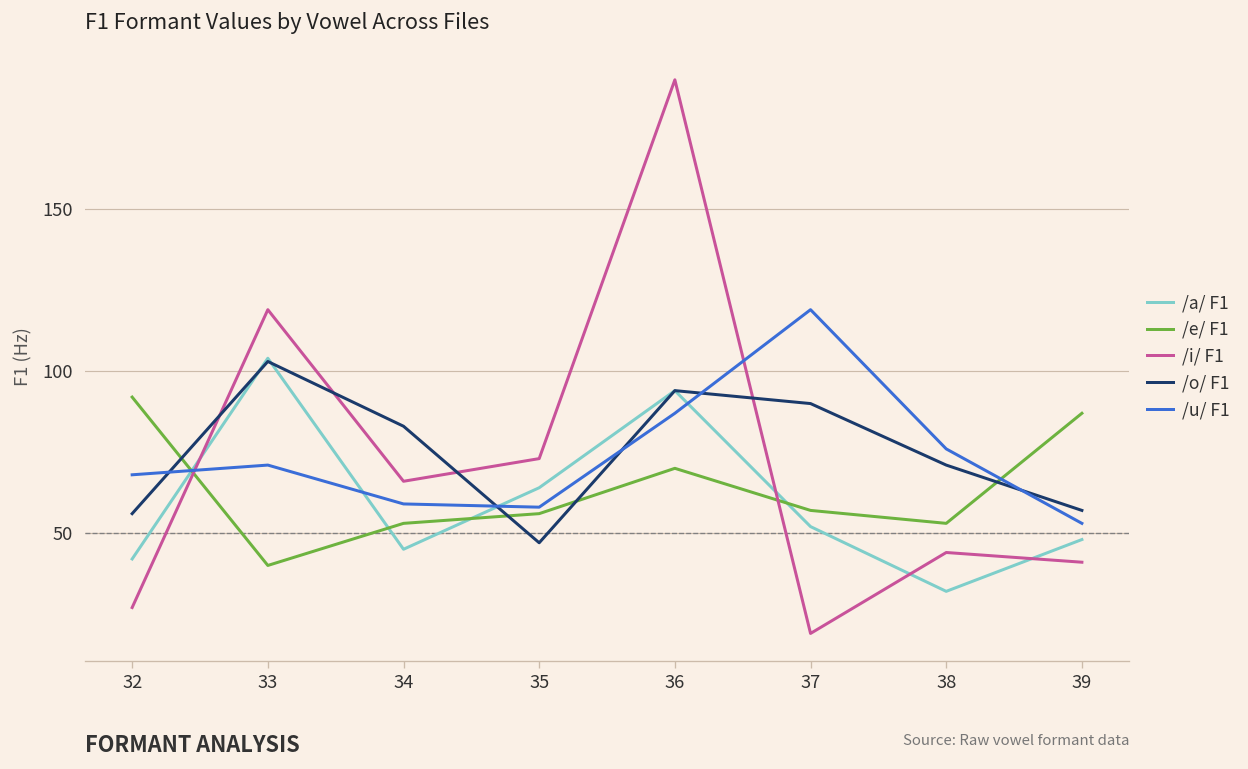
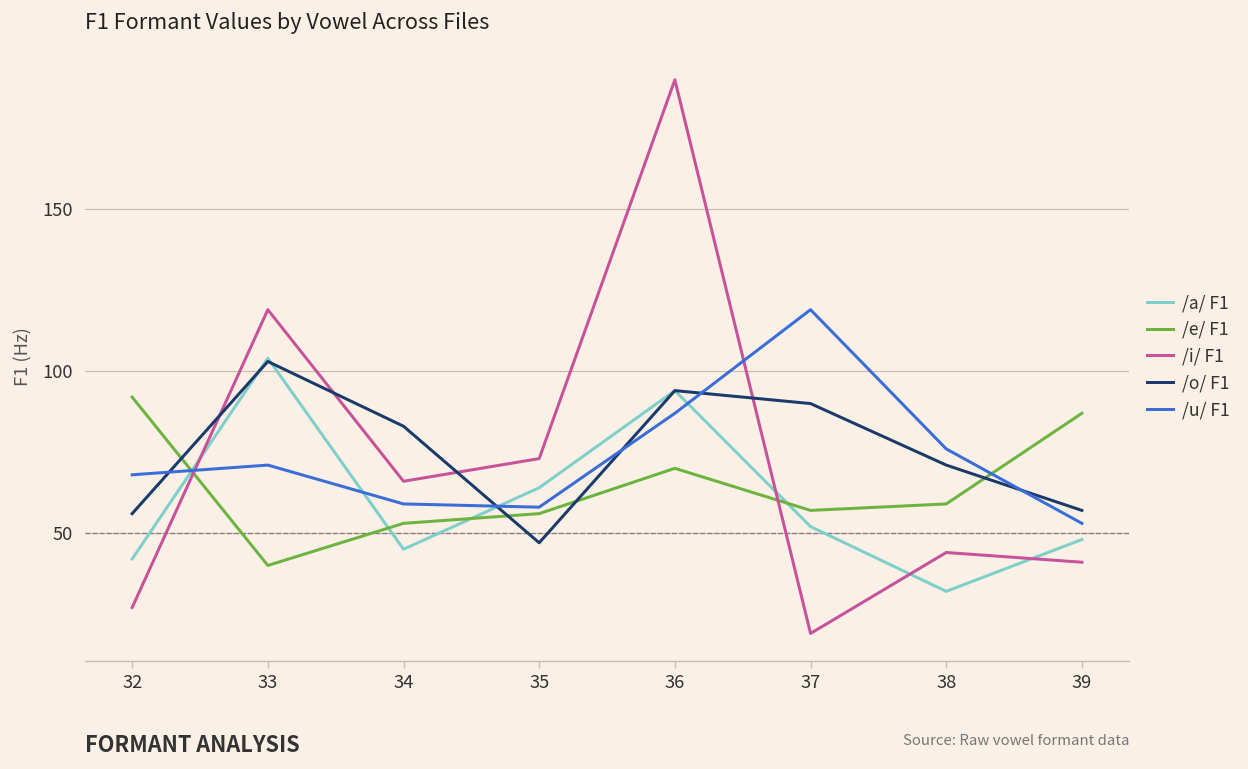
  {
    "/a/ F1": {
      "32": 42,
      "33": 104,
      "34": 45,
      "35": 64,
      "37": 52,
      "38": 32,
      "39": 48
    },
    "/e/ F1": {
      "32": 92,
      "33": 40,
      "34": 53,
      "35": 56,
      "36": 70,
      "37": 57,
-     "38": 53,
+     "38": 59,
      "39": 87
    },
    "/i/ F1": {
      "32": 27,
      "33": 119,
      "34": 66,
      "35": 73,
      "36": 190,
      "37": 19,
      "38": 44,
      "39": 41
    },
    "/o/ F1": {
      "32": 56,
      "33": 103,
      "34": 83,
      "35": 47,
      "37": 90,
      "38": 71,
      "39": 57
    },
    "/u/ F1": {
      "32": 68,
      "33": 71,
      "34": 59,
      "35": 58,
      "36": 87,
      "37": 119,
      "38": 76,
      "39": 53
    }
  }
